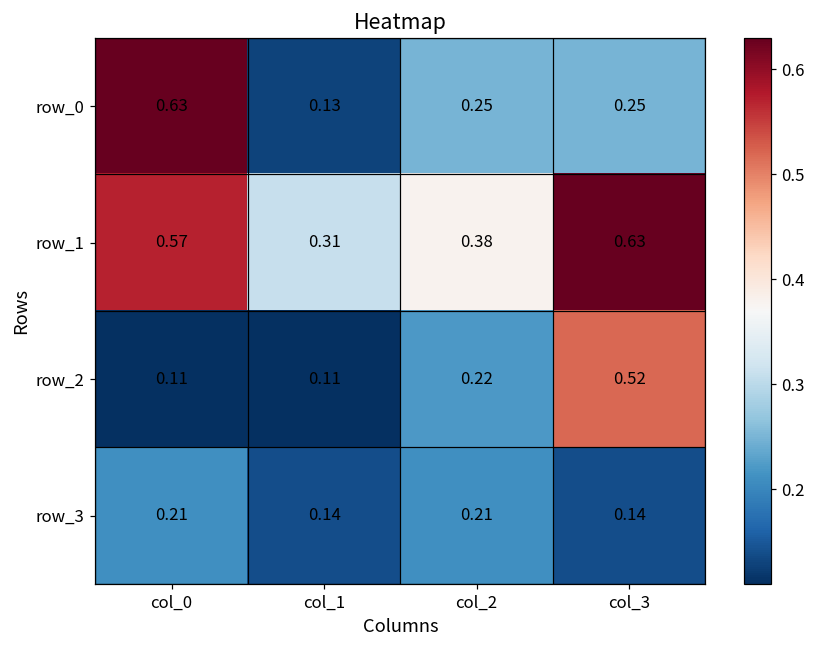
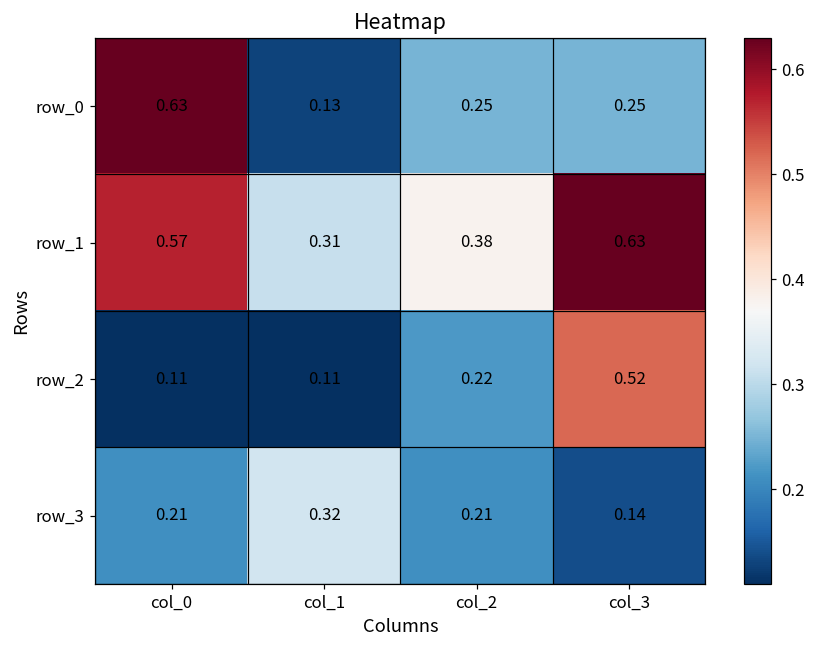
  {
    "row_0": {
      "col_0": 0.63,
      "col_1": 0.13,
      "col_2": 0.25,
      "col_3": 0.25
    },
    "row_1": {
      "col_0": 0.57,
      "col_1": 0.31,
      "col_2": 0.38,
      "col_3": 0.63
    },
    "row_2": {
      "col_0": 0.11,
      "col_1": 0.11,
      "col_2": 0.22,
      "col_3": 0.52
    },
    "row_3": {
      "col_0": 0.21,
-     "col_1": 0.14,
+     "col_1": 0.32,
      "col_2": 0.21,
      "col_3": 0.14
    }
  }
